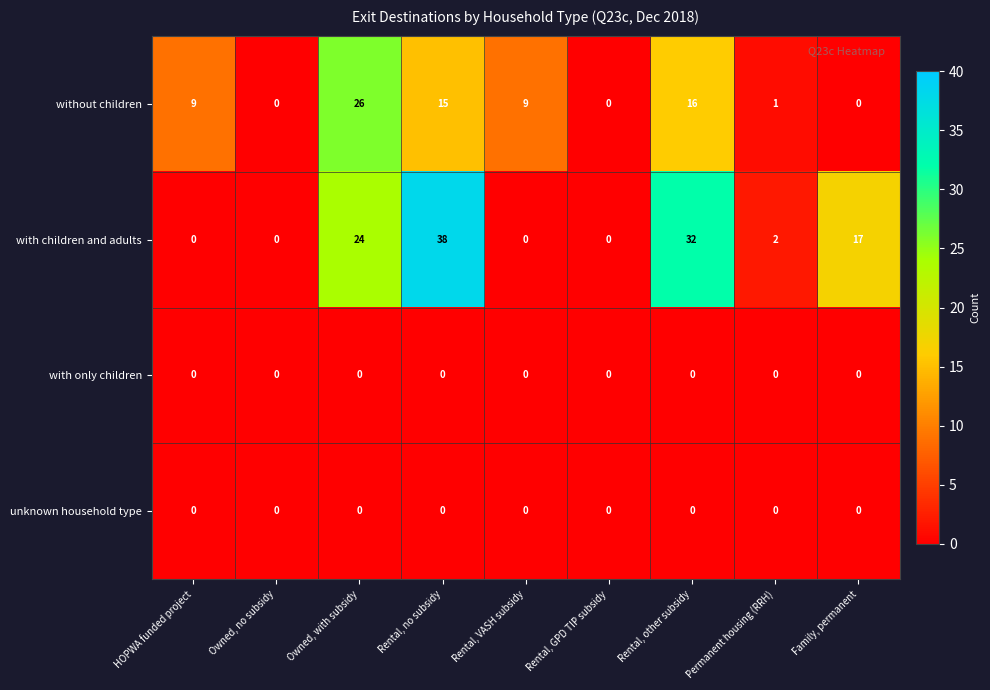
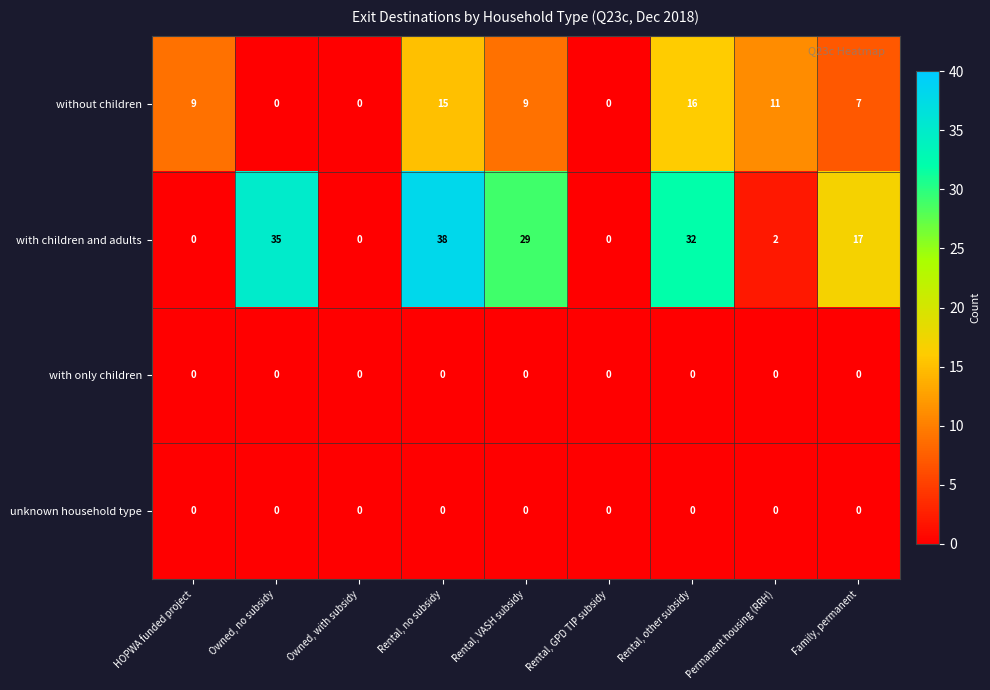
  {
    "without children": {
      "HOPWA funded project": 9,
      "Owned, no subsidy": 0,
-     "Owned, with subsidy": 26,
+     "Owned, with subsidy": 0,
      "Rental, no subsidy": 15,
      "Rental, VASH subsidy": 9,
      "Rental, GPD TIP subsidy": 0,
      "Rental, other subsidy": 16,
-     "Permanent housing (RRH)": 1,
-     "Family, permanent": 0
+     "Permanent housing (RRH)": 11,
+     "Family, permanent": 7
    },
    "with children and adults": {
      "HOPWA funded project": 0,
-     "Owned, no subsidy": 0,
-     "Owned, with subsidy": 24,
+     "Owned, no subsidy": 35,
+     "Owned, with subsidy": 0,
      "Rental, no subsidy": 38,
-     "Rental, VASH subsidy": 0,
+     "Rental, VASH subsidy": 29,
      "Rental, GPD TIP subsidy": 0,
      "Rental, other subsidy": 32,
      "Permanent housing (RRH)": 2,
      "Family, permanent": 17
    },
    "with only children": {
      "HOPWA funded project": 0,
      "Owned, no subsidy": 0,
      "Owned, with subsidy": 0,
      "Rental, no subsidy": 0,
      "Rental, VASH subsidy": 0,
      "Rental, GPD TIP subsidy": 0,
      "Rental, other subsidy": 0,
      "Permanent housing (RRH)": 0,
      "Family, permanent": 0
    },
    "unknown household type": {
      "HOPWA funded project": 0,
      "Owned, no subsidy": 0,
      "Owned, with subsidy": 0,
      "Rental, no subsidy": 0,
      "Rental, VASH subsidy": 0,
      "Rental, GPD TIP subsidy": 0,
      "Rental, other subsidy": 0,
      "Permanent housing (RRH)": 0,
      "Family, permanent": 0
    }
  }
